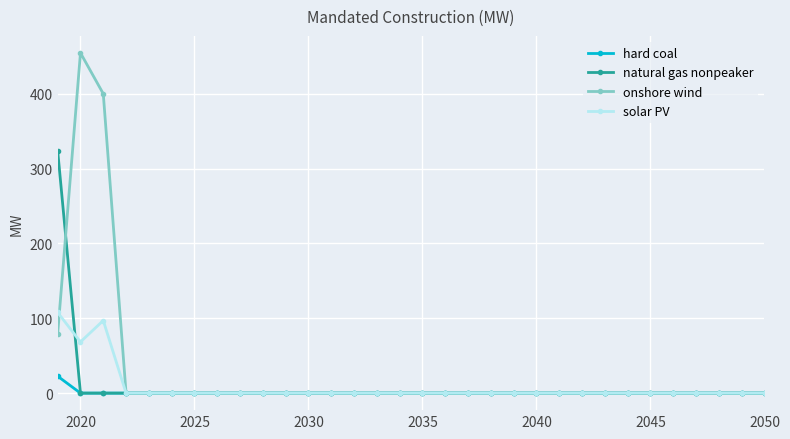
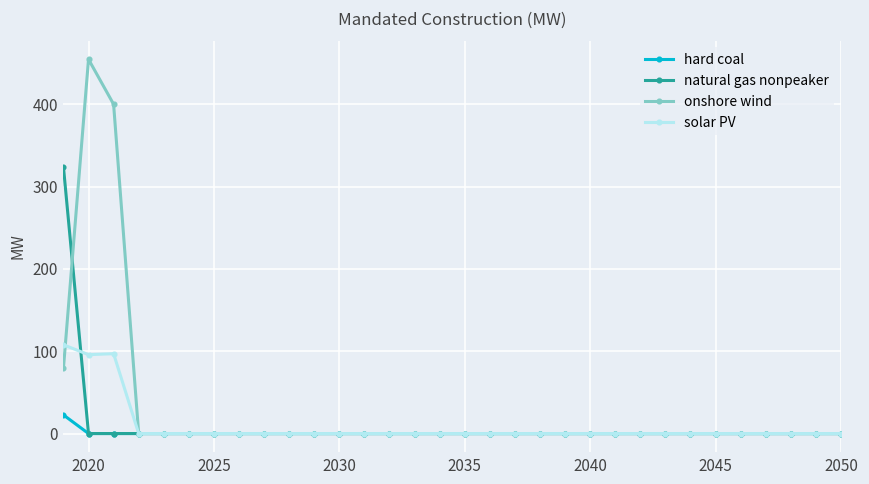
  {
    "onshore wind": {
      "2020": 450
    },
    "solar PV": {
-     "2020": 70
+     "2020": 100
    }
  }
